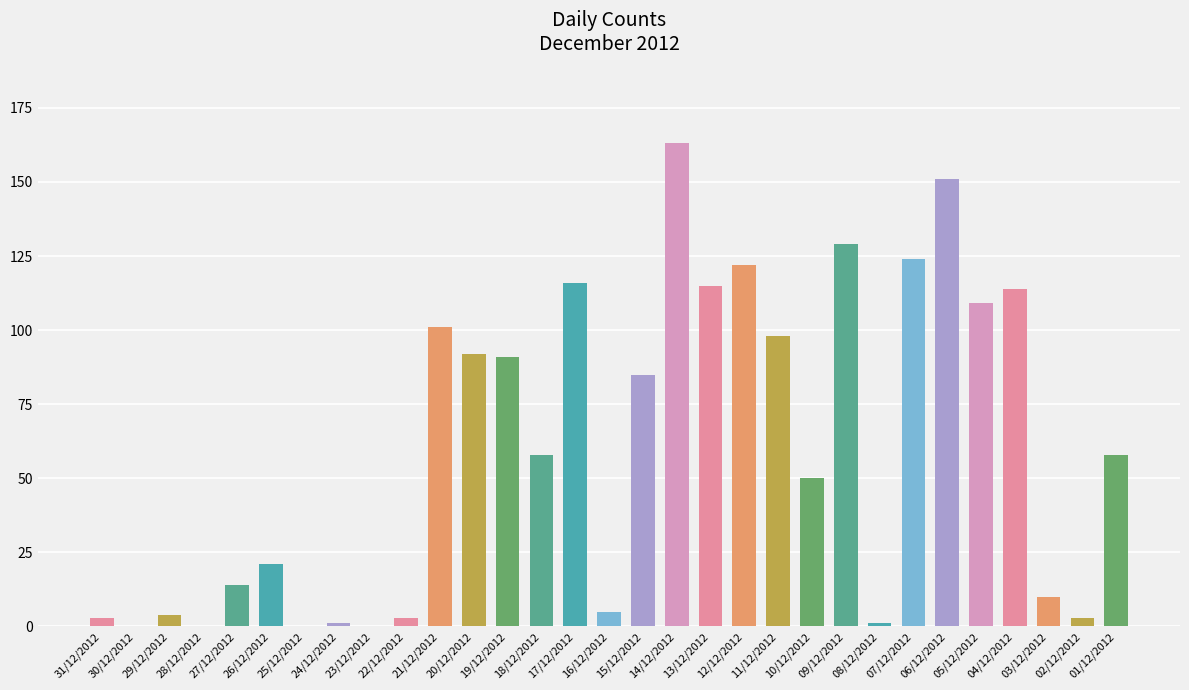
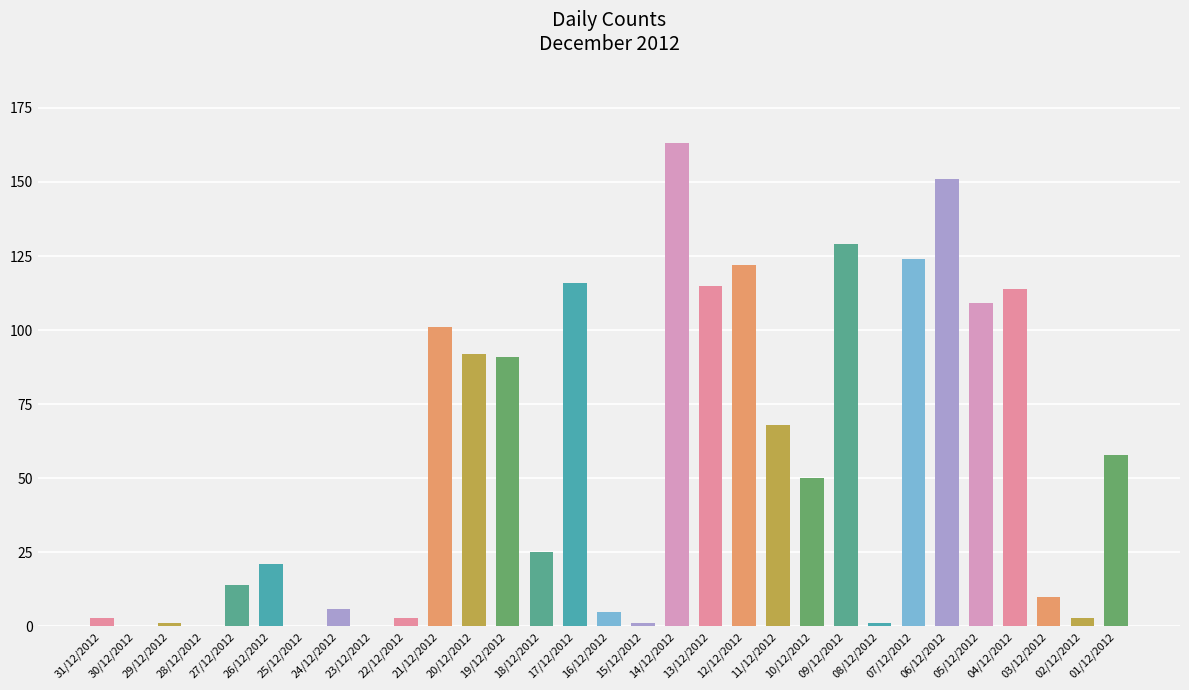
  {
    "31/12/2012": 3,
    "30/12/2012": 0,
-   "29/12/2012": 4,
+   "29/12/2012": 1,
    "28/12/2012": 0,
    "27/12/2012": 14,
    "26/12/2012": 21,
    "25/12/2012": 0,
-   "24/12/2012": 1,
+   "24/12/2012": 6,
    "23/12/2012": 0,
    "22/12/2012": 3,
    "21/12/2012": 101,
    "20/12/2012": 92,
    "19/12/2012": 91,
-   "18/12/2012": 58,
+   "18/12/2012": 25,
    "17/12/2012": 116,
    "16/12/2012": 5,
-   "15/12/2012": 85,
+   "15/12/2012": 1,
    "14/12/2012": 163,
    "13/12/2012": 115,
    "12/12/2012": 122,
-   "11/12/2012": 98,
+   "11/12/2012": 68,
    "10/12/2012": 50,
    "09/12/2012": 129,
    "08/12/2012": 1,
    "07/12/2012": 124,
    "06/12/2012": 151,
    "05/12/2012": 109,
    "04/12/2012": 114,
    "03/12/2012": 10,
    "02/12/2012": 3,
    "01/12/2012": 58
  }
